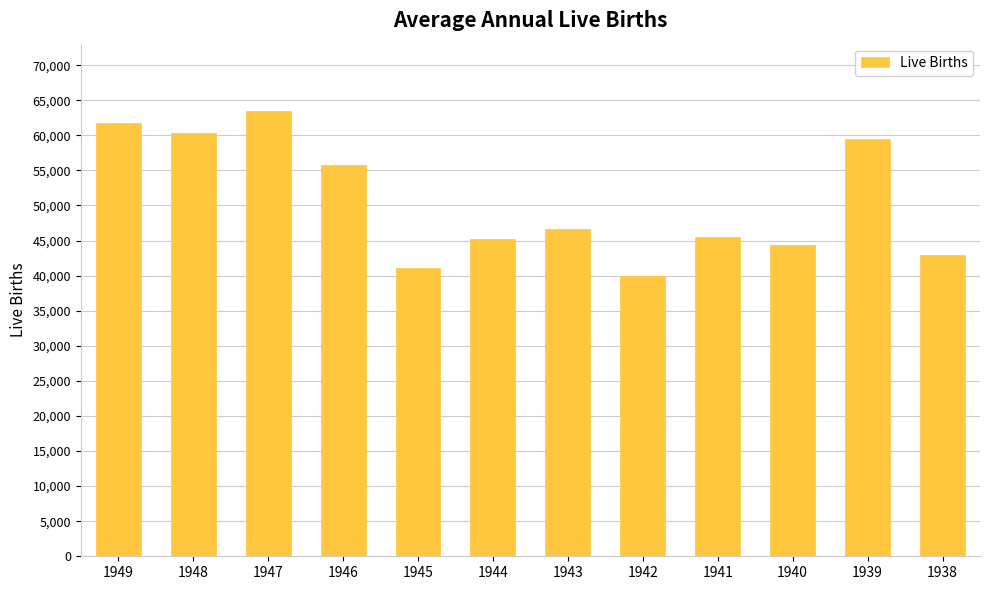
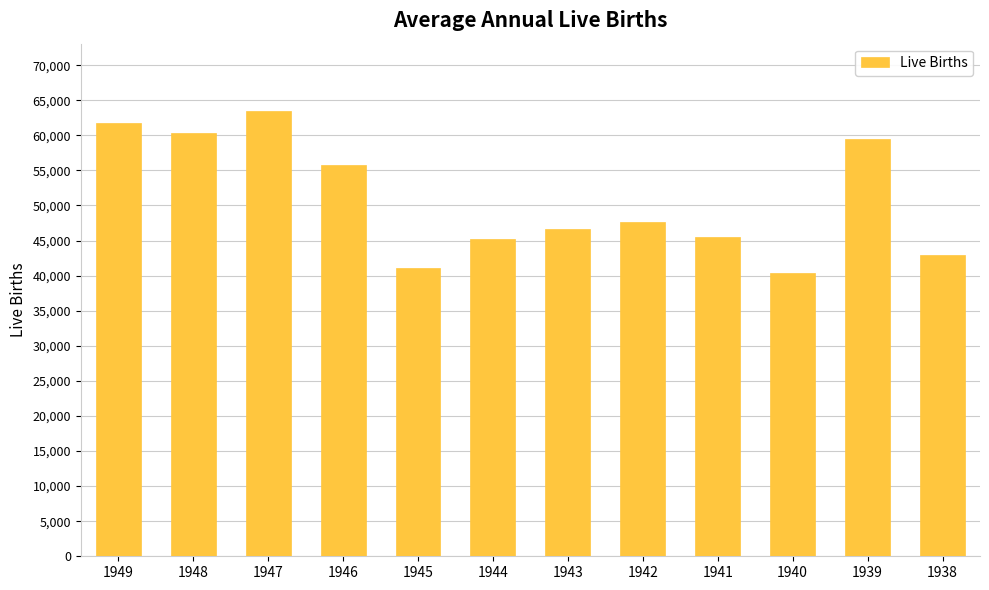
  {
    "1949": "62,000",
    "1948": "60,000",
    "1947": "64,000",
    "1946": "56,000",
    "1945": "41,000",
    "1944": "45,000",
    "1943": "47,000",
-   "1942": "40,000",
+   "1942": "48,000",
    "1941": "45,000",
-   "1940": "44,000",
+   "1940": "40,000",
    "1939": "59,000",
    "1938": "43,000"
  }
